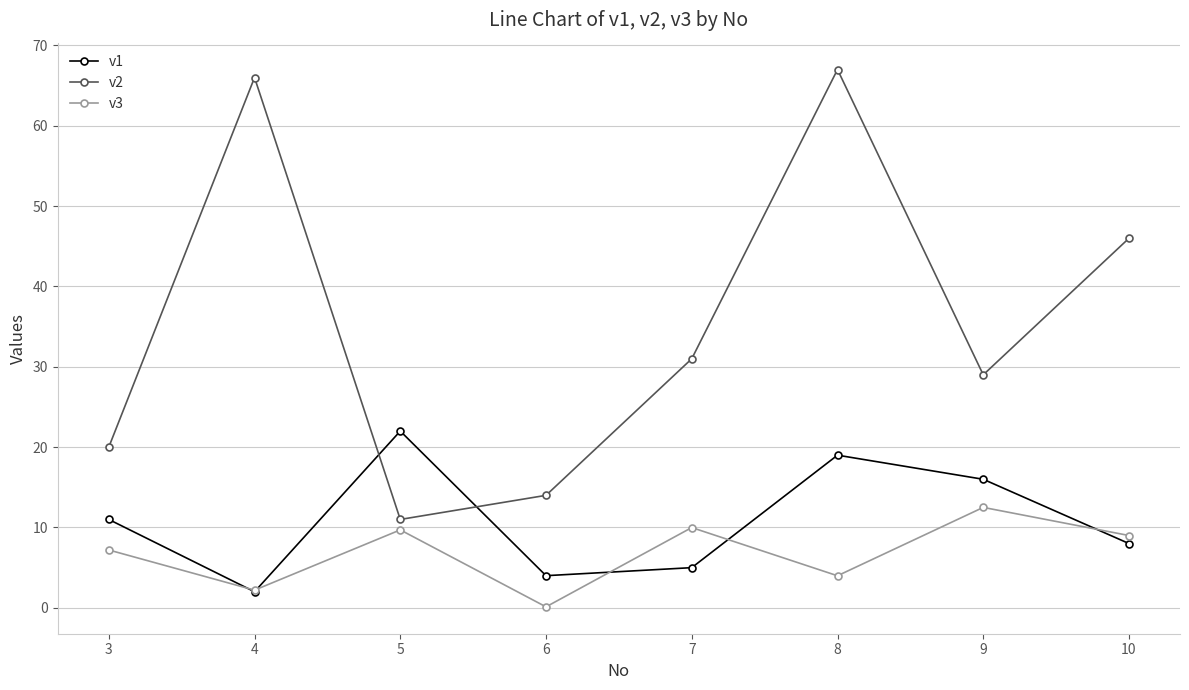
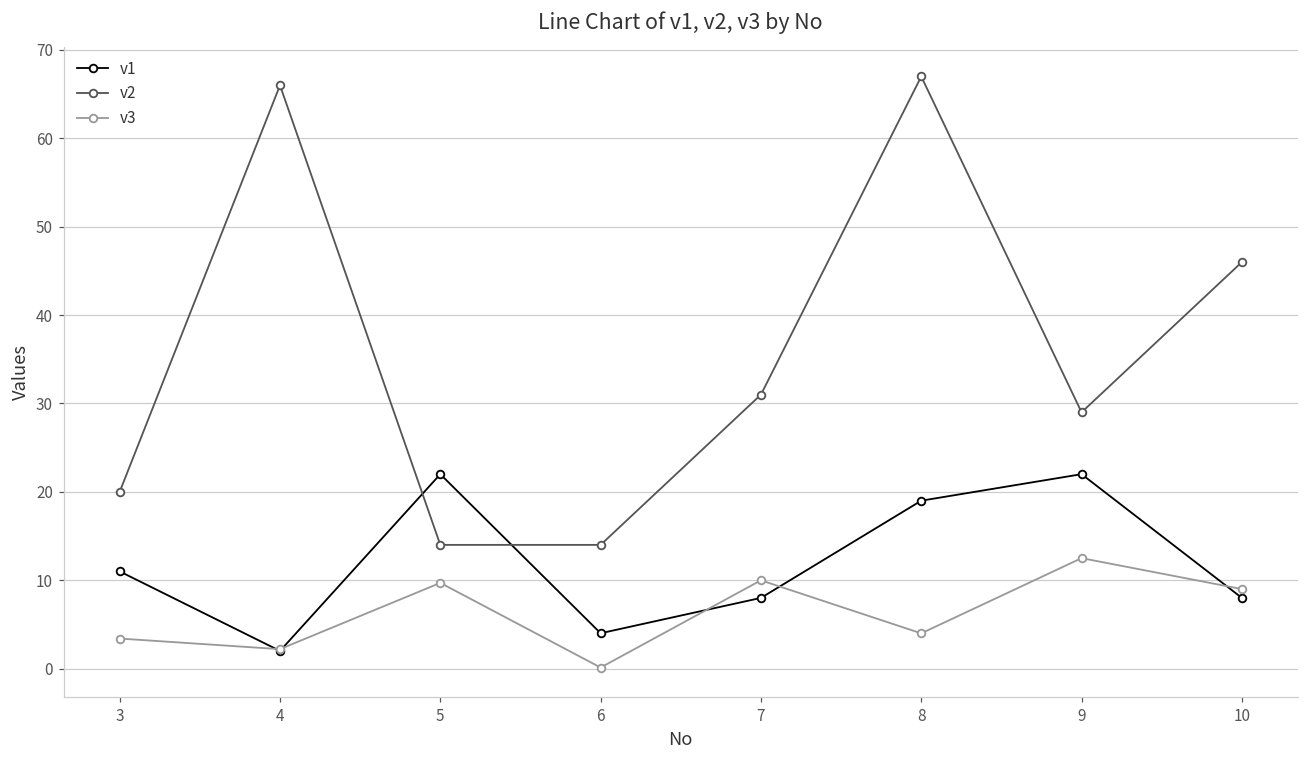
  {
    "v1": {
      "3": 11,
      "5": 22,
      "6": 4,
-     "7": 5,
+     "7": 8,
      "8": 19,
-     "9": 16,
+     "9": 22,
      "10": 8
    },
    "v2": {
      "3": 20,
      "4": 66,
-     "5": 11,
+     "5": 14,
      "6": 14,
      "7": 31,
      "8": 67,
      "9": 29,
      "10": 46
    },
    "v3": {
-     "3": 7,
+     "3": 3,
      "5": 10,
      "6": 0,
      "7": 10,
      "8": 4,
      "9": 13,
      "10": 9
    }
  }
